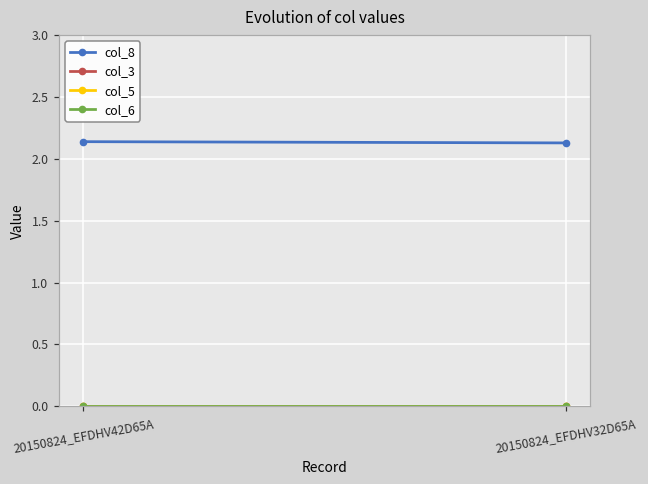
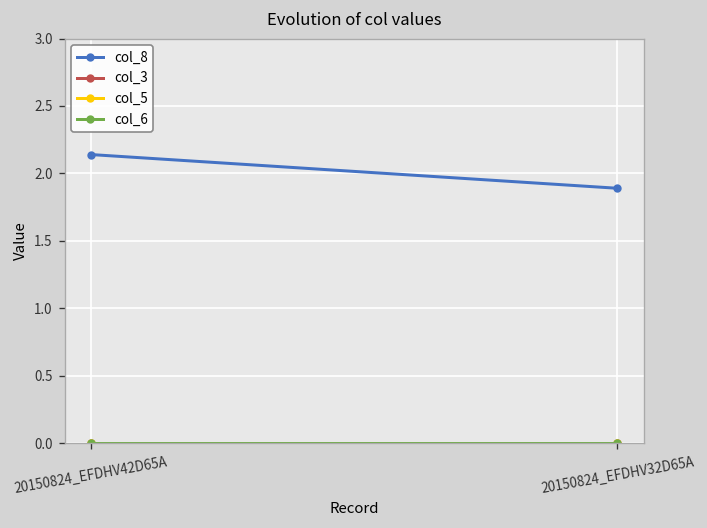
  {
    "col_8": {
      "20150824_EFDHV42D65A": 2.14,
-     "20150824_EFDHV32D65A": 2.13
+     "20150824_EFDHV32D65A": 1.89
    },
    "col_6": {
      "20150824_EFDHV42D65A": 0.00,
      "20150824_EFDHV32D65A": 0.00
    }
  }
